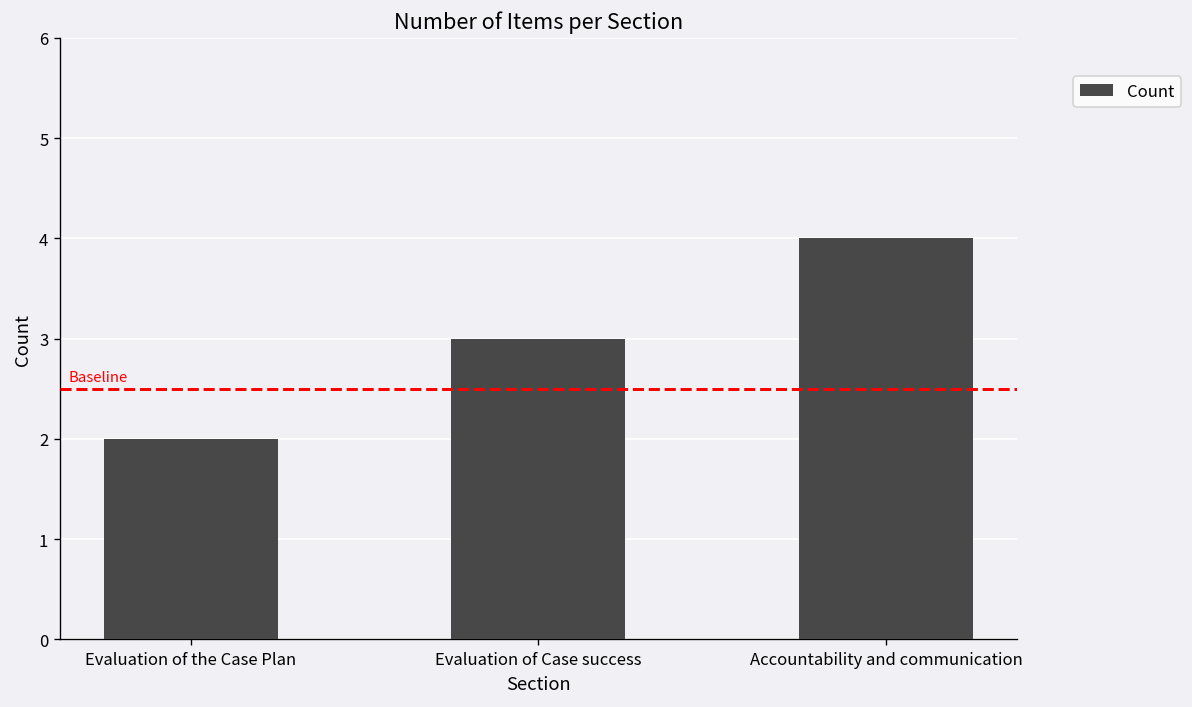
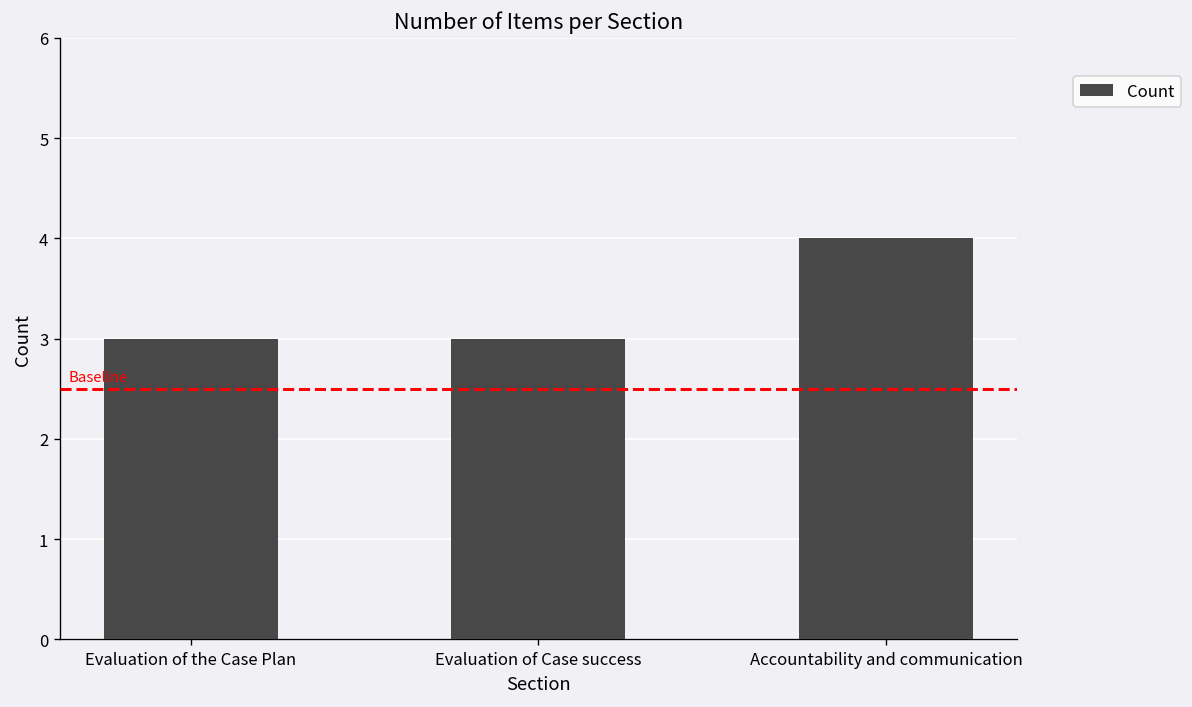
  {
-   "Evaluation of the Case Plan": 2,
+   "Evaluation of the Case Plan": 3,
    "Evaluation of Case success": 3,
    "Accountability and communication": 4
  }
